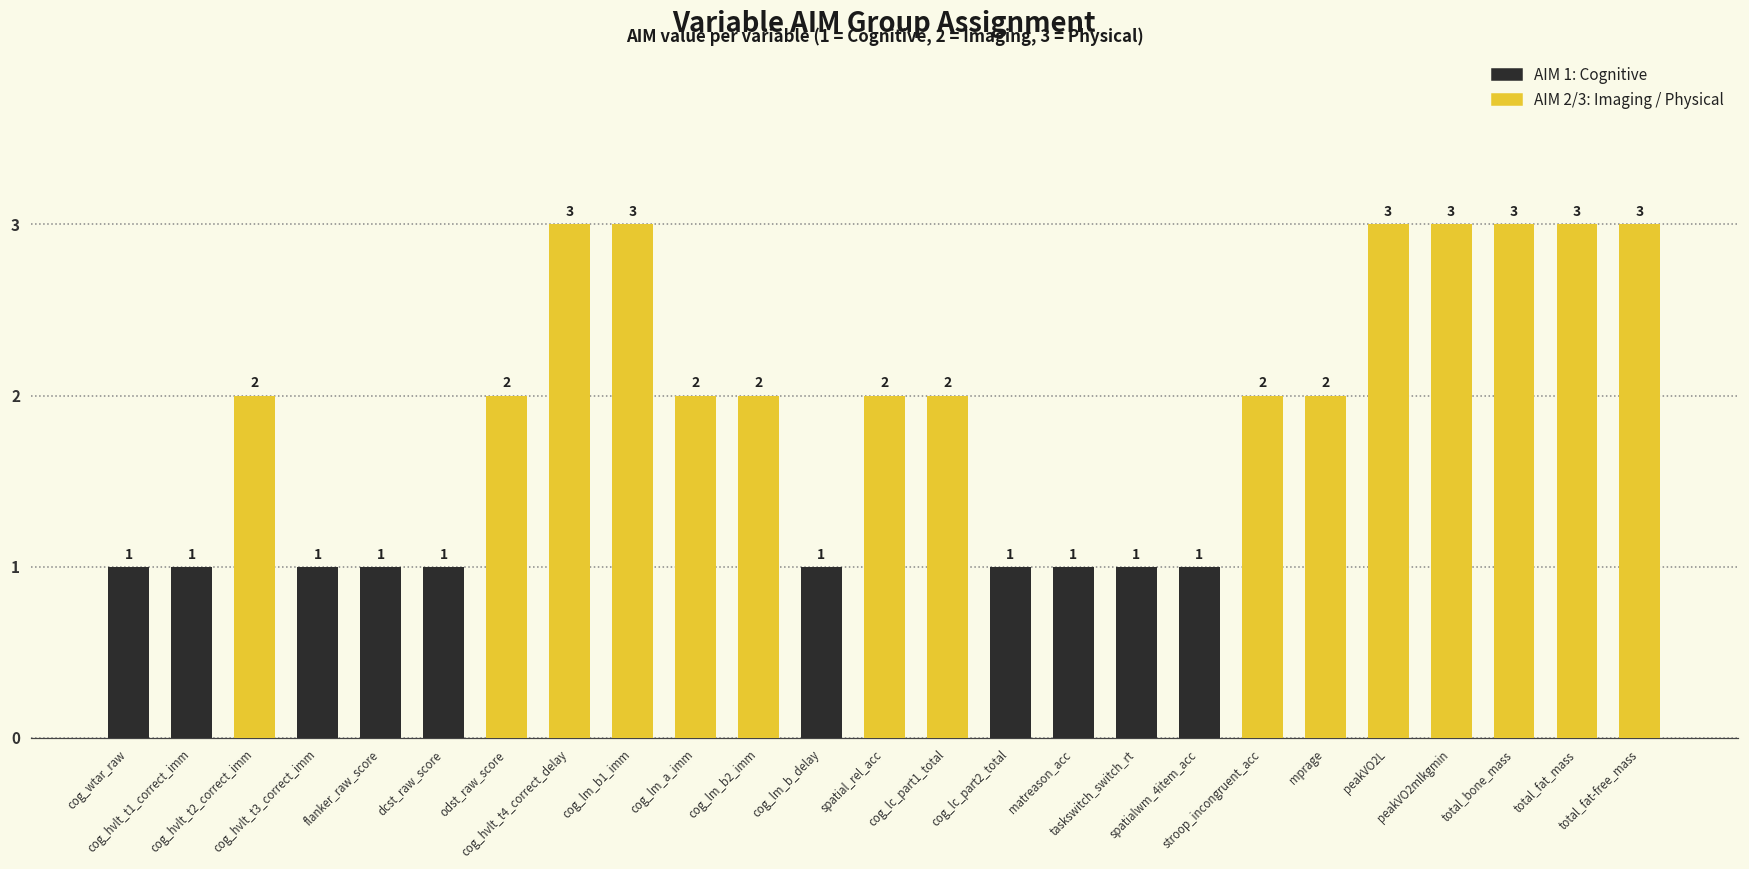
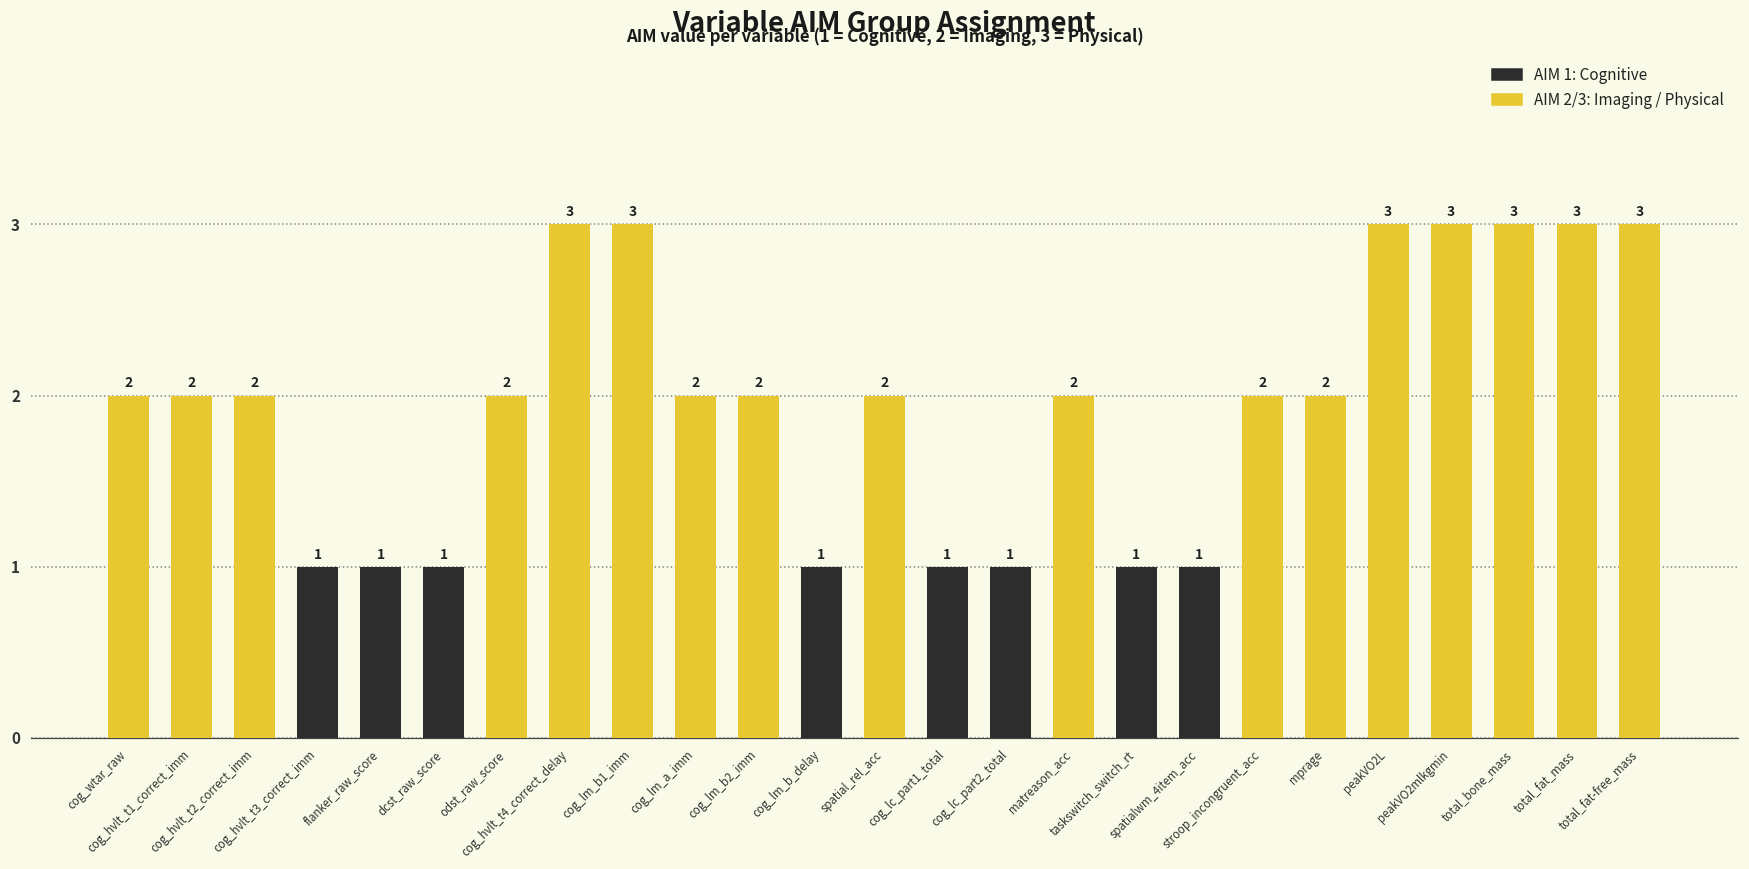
  {
-   "cog_wtar_raw": 1,
-   "cog_hvlt_t1_correct_imm": 1,
+   "cog_wtar_raw": 2,
+   "cog_hvlt_t1_correct_imm": 2,
    "cog_hvlt_t2_correct_imm": 2,
    "cog_hvlt_t3_correct_imm": 1,
    "flanker_raw_score": 1,
    "dcst_raw_score": 1,
    "odst_raw_score": 2,
    "cog_hvlt_t4_correct_delay": 3,
    "cog_lm_b1_imm": 3,
    "cog_lm_a_imm": 2,
    "cog_lm_b2_imm": 2,
    "cog_lm_b_delay": 1,
    "spatial_rel_acc": 2,
-   "cog_lc_part1_total": 2,
+   "cog_lc_part1_total": 1,
    "cog_lc_part2_total": 1,
-   "matreason_acc": 1,
+   "matreason_acc": 2,
    "taskswitch_switch_rt": 1,
    "spatialwm_4item_acc": 1,
    "stroop_incongruent_acc": 2,
    "mprage": 2,
    "peakVO2L": 3,
    "peakVO2mlkgmin": 3,
    "total_bone_mass": 3,
    "total_fat_mass": 3,
    "total_fat-free_mass": 3
  }
